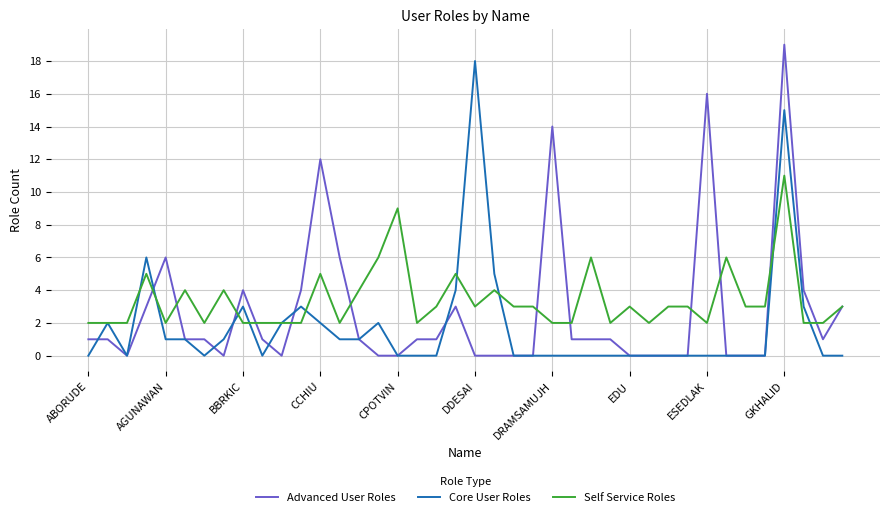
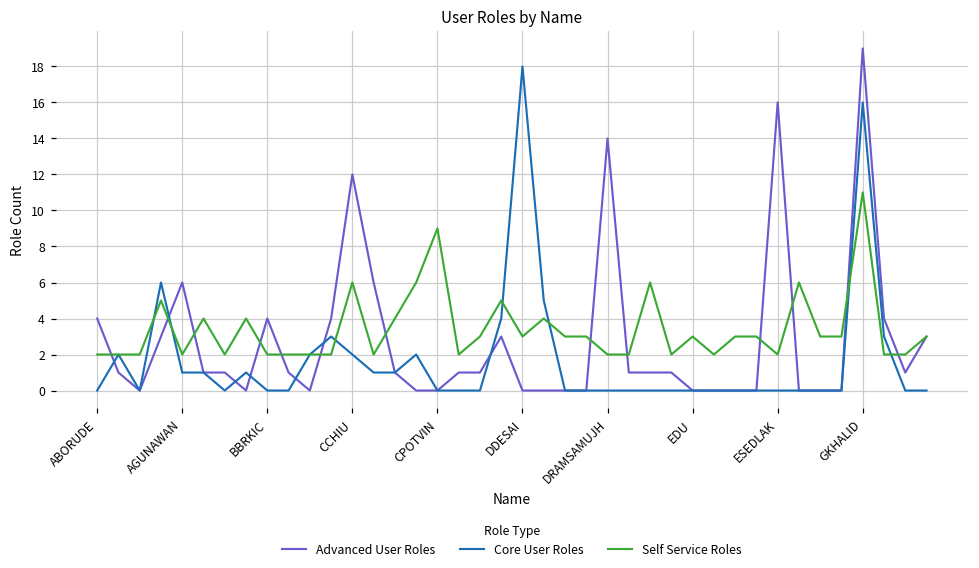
  {
    "Advanced User Roles": {
-     "ABORUDE": 1,
+     "ABORUDE": 4,
      "AGUNAWAN": 6,
      "BBRKIC": 4,
      "CCHIU": 12,
      "DDESAI": 0,
      "DRAMSAMUJH": 14,
      "ESEDLAK": 16,
      "GKHALID": 19
    },
    "Core User Roles": {
      "ABORUDE": 0,
      "AGUNAWAN": 1,
-     "BBRKIC": 3,
+     "BBRKIC": 0,
      "CCHIU": 2,
      "DDESAI": 18,
      "DRAMSAMUJH": 0,
      "ESEDLAK": 0,
-     "GKHALID": 15
+     "GKHALID": 16
    },
    "Self Service Roles": {
      "ABORUDE": 2,
      "AGUNAWAN": 2,
      "BBRKIC": 2,
-     "CCHIU": 5,
+     "CCHIU": 6,
      "CPOTVIN": 9,
      "DDESAI": 3,
      "DRAMSAMUJH": 2,
      "EDU": 3,
      "ESEDLAK": 2,
      "GKHALID": 11
    }
  }
